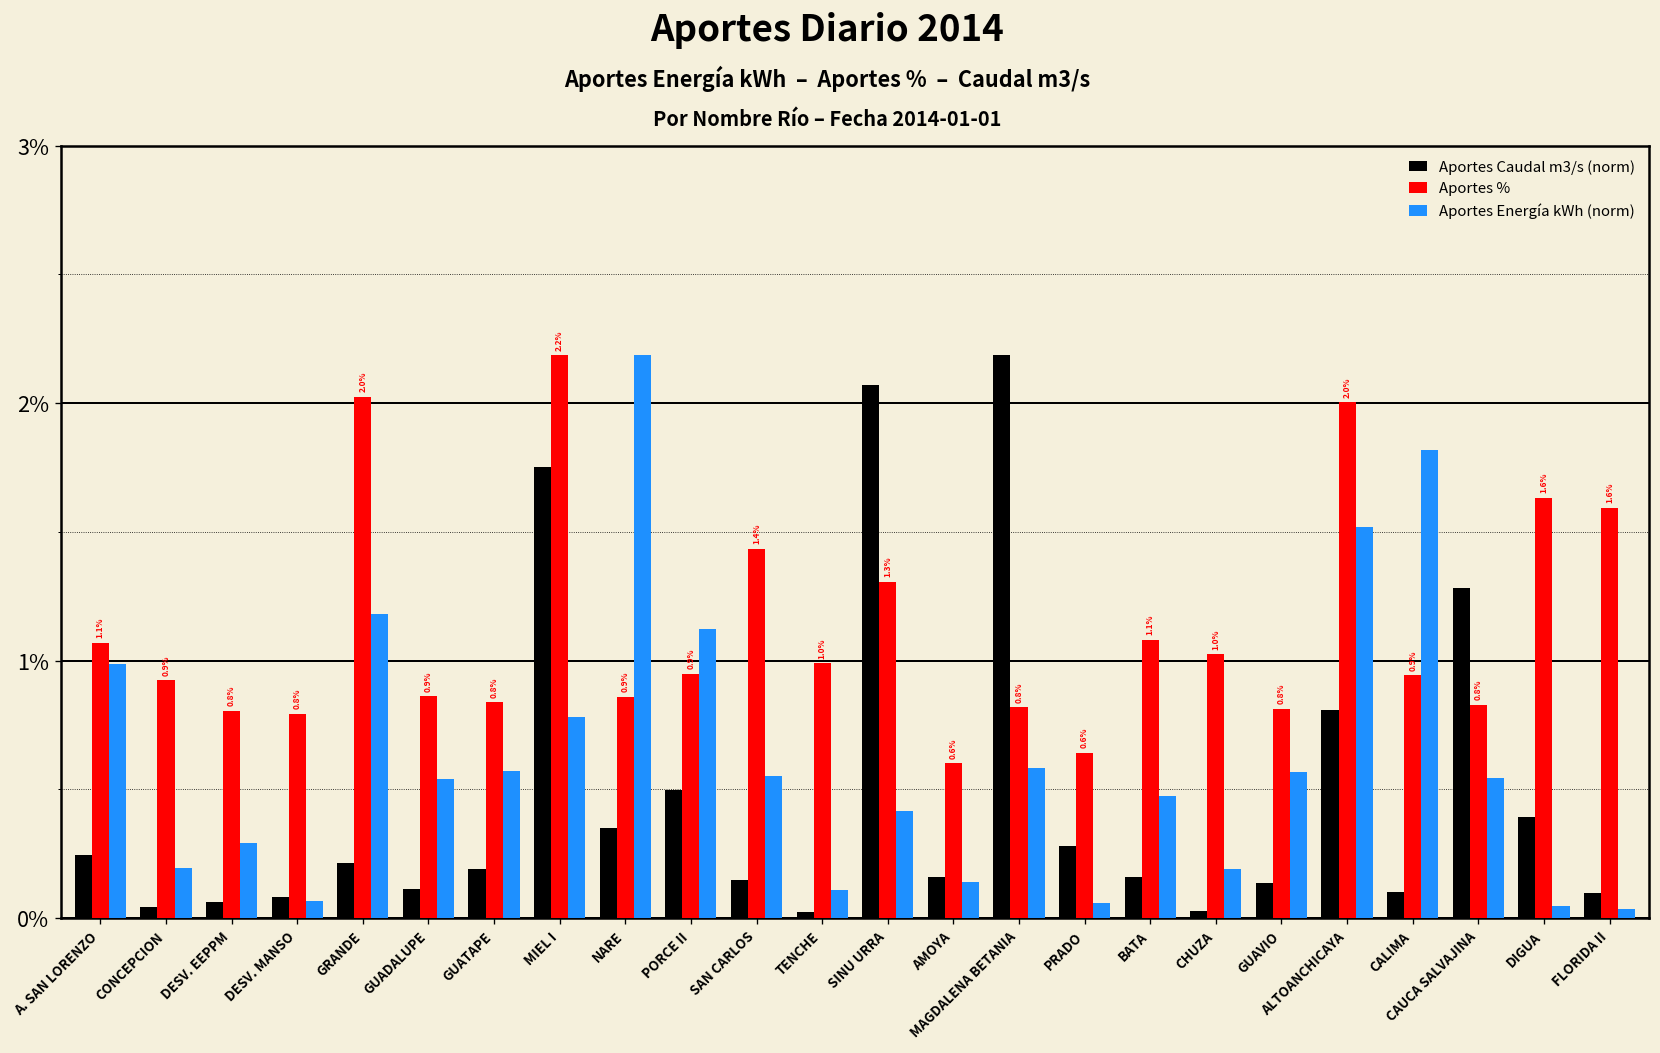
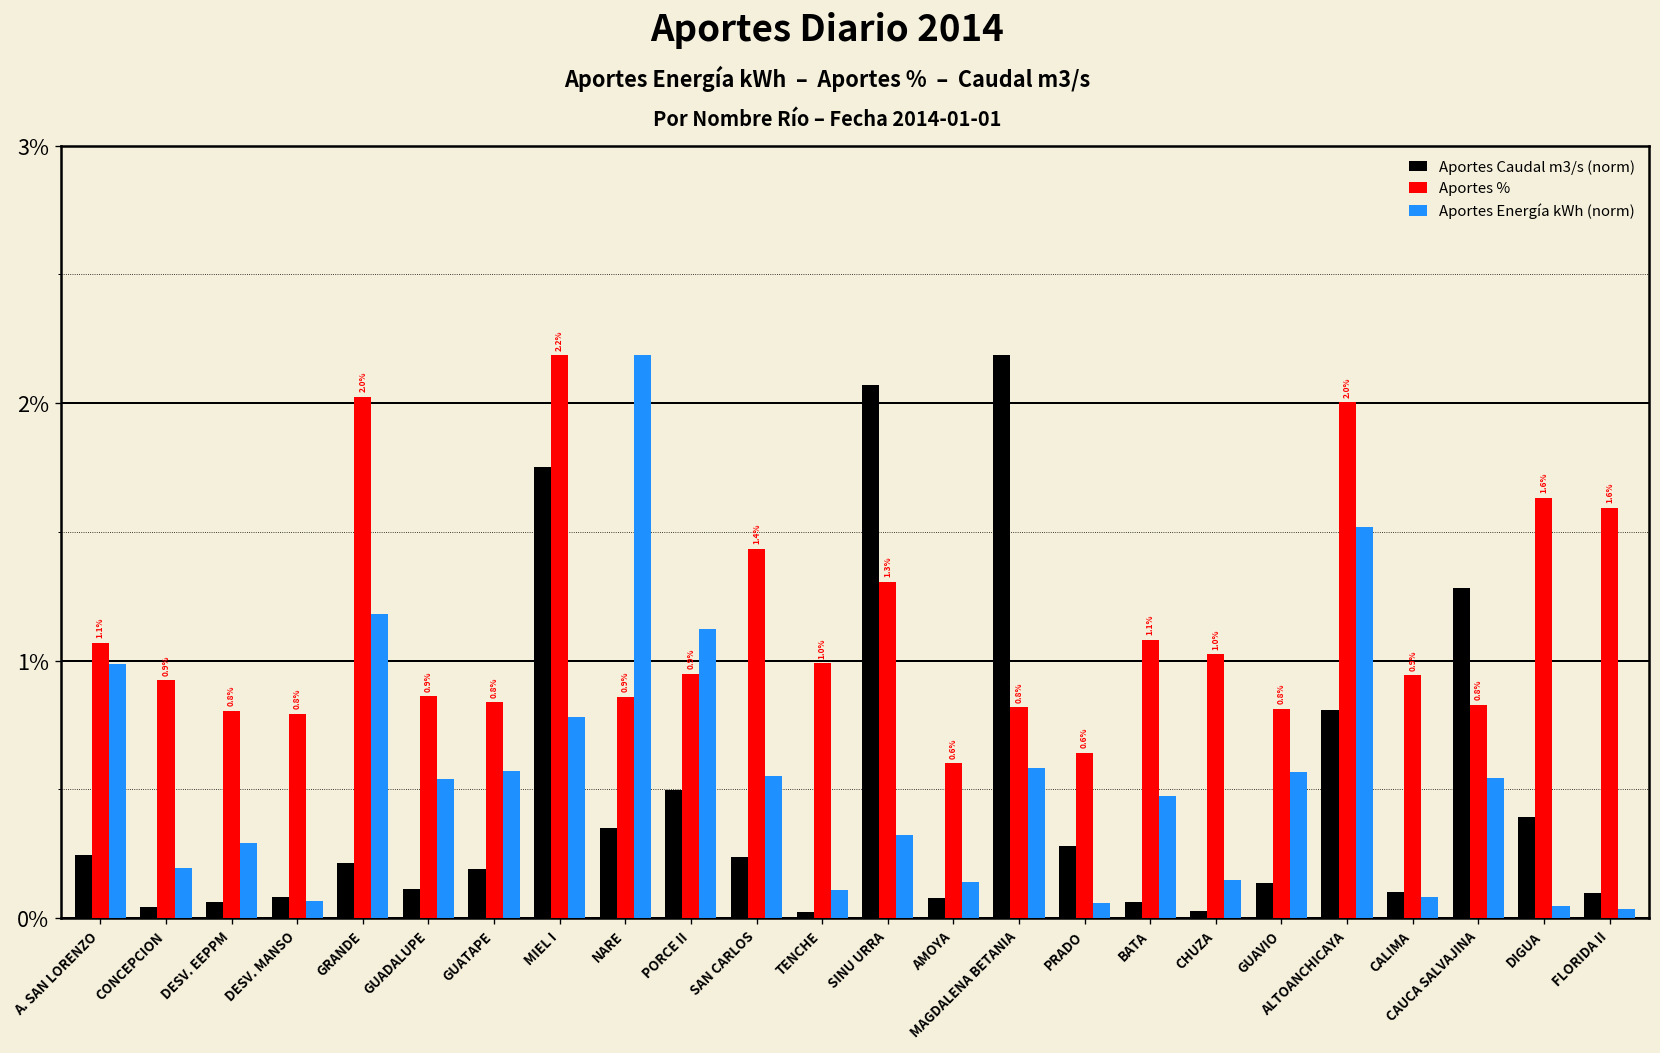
  {
    "Aportes Caudal m3/s (norm)": {
      "A. SAN LORENZO": "0.24%",
      "CONCEPCION": "0.04%",
      "DESV. EEPPM": "0.06%",
      "DESV. MANSO": "0.08%",
      "GRANDE": "0.21%",
      "GUADALUPE": "0.11%",
      "GUATAPE": "0.19%",
      "MIEL I": "1.75%",
      "NARE": "0.35%",
      "PORCE II": "0.50%",
-     "SAN CARLOS": "0.15%",
+     "SAN CARLOS": "0.24%",
      "TENCHE": "0.02%",
      "SINU URRA": "2.07%",
-     "AMOYA": "0.16%",
+     "AMOYA": "0.08%",
      "MAGDALENA BETANIA": "2.19%",
      "PRADO": "0.28%",
-     "BATA": "0.16%",
+     "BATA": "0.06%",
      "CHUZA": "0.03%",
      "GUAVIO": "0.14%",
      "ALTOANCHICAYA": "0.81%",
      "CALIMA": "0.10%",
      "CAUCA SALVAJINA": "1.28%",
      "DIGUA": "0.39%",
      "FLORIDA II": "0.10%"
    },
    "Aportes %": {
      "A. SAN LORENZO": "1.1%",
      "CONCEPCION": "0.9%",
      "DESV. EEPPM": "0.8%",
      "DESV. MANSO": "0.8%",
      "GRANDE": "2.0%",
      "GUADALUPE": "0.9%",
      "GUATAPE": "0.8%",
      "MIEL I": "2.2%",
      "NARE": "0.9%",
      "PORCE II": "0.9%",
      "SAN CARLOS": "1.4%",
      "TENCHE": "1.0%",
      "SINU URRA": "1.3%",
      "AMOYA": "0.6%",
      "MAGDALENA BETANIA": "0.8%",
      "PRADO": "0.6%",
      "BATA": "1.1%",
      "CHUZA": "1.0%",
      "GUAVIO": "0.8%",
      "ALTOANCHICAYA": "2.0%",
      "CALIMA": "0.9%",
      "CAUCA SALVAJINA": "0.8%",
      "DIGUA": "1.6%",
      "FLORIDA II": "1.6%"
    },
    "Aportes Energía kWh (norm)": {
      "A. SAN LORENZO": "0.99%",
      "CONCEPCION": "0.20%",
      "DESV. EEPPM": "0.29%",
      "DESV. MANSO": "0.07%",
      "GRANDE": "1.18%",
      "GUADALUPE": "0.54%",
      "GUATAPE": "0.57%",
      "MIEL I": "0.78%",
      "NARE": "2.19%",
      "PORCE II": "1.12%",
      "SAN CARLOS": "0.55%",
      "TENCHE": "0.11%",
-     "SINU URRA": "0.42%",
+     "SINU URRA": "0.32%",
      "AMOYA": "0.14%",
      "MAGDALENA BETANIA": "0.58%",
      "PRADO": "0.06%",
      "BATA": "0.47%",
-     "CHUZA": "0.19%",
+     "CHUZA": "0.15%",
      "GUAVIO": "0.57%",
      "ALTOANCHICAYA": "1.52%",
-     "CALIMA": "1.82%",
+     "CALIMA": "0.08%",
      "CAUCA SALVAJINA": "0.54%",
      "DIGUA": "0.04%",
      "FLORIDA II": "0.03%"
    }
  }
